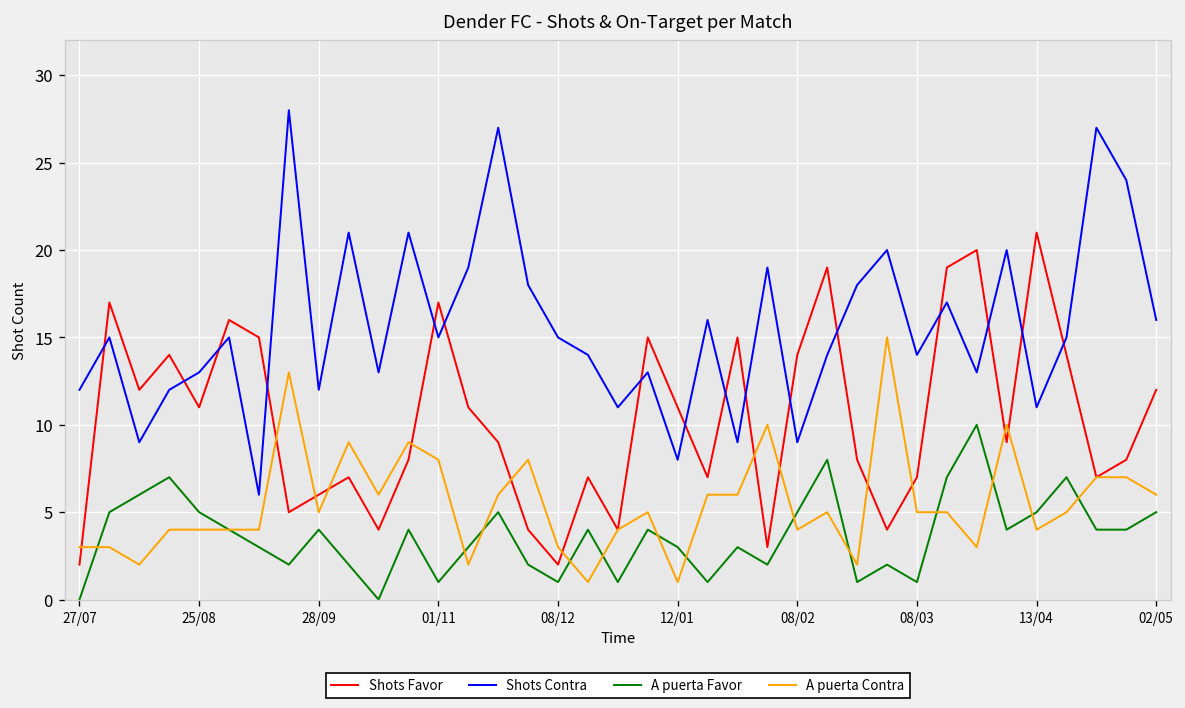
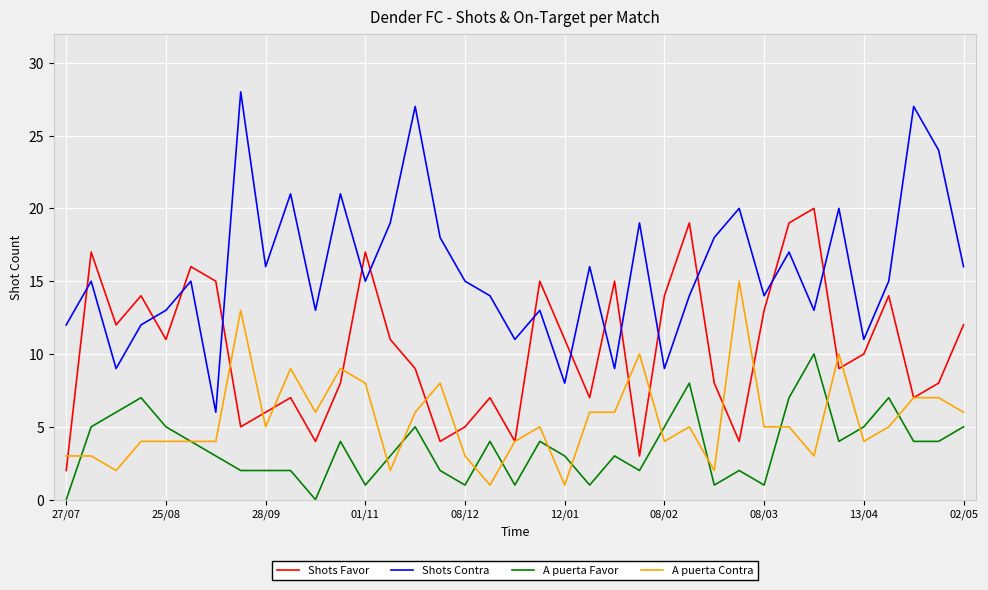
  {
    "Shots Favor": {
      "27/07": 2,
      "25/08": 11,
      "28/09": 6,
      "01/11": 17,
-     "08/12": 2,
+     "08/12": 5,
      "12/01": 11,
      "08/02": 14,
-     "08/03": 7,
-     "13/04": 21,
+     "08/03": 13,
+     "13/04": 10,
      "02/05": 12
    },
    "Shots Contra": {
      "27/07": 12,
      "25/08": 13,
-     "28/09": 12,
+     "28/09": 16,
      "01/11": 15,
      "08/12": 15,
      "12/01": 8,
      "08/02": 9,
      "08/03": 14,
      "13/04": 11,
      "02/05": 16
    },
    "A puerta Favor": {
      "27/07": 0,
      "25/08": 5,
-     "28/09": 4,
+     "28/09": 2,
      "01/11": 1,
      "08/12": 1,
      "12/01": 3,
      "08/02": 5,
      "08/03": 1,
      "13/04": 5,
      "02/05": 5
    },
    "A puerta Contra": {
      "27/07": 3,
      "25/08": 4,
      "28/09": 5,
      "01/11": 8,
      "08/12": 3,
      "12/01": 1,
      "08/02": 4,
      "08/03": 5,
      "13/04": 4,
      "02/05": 6
    }
  }
